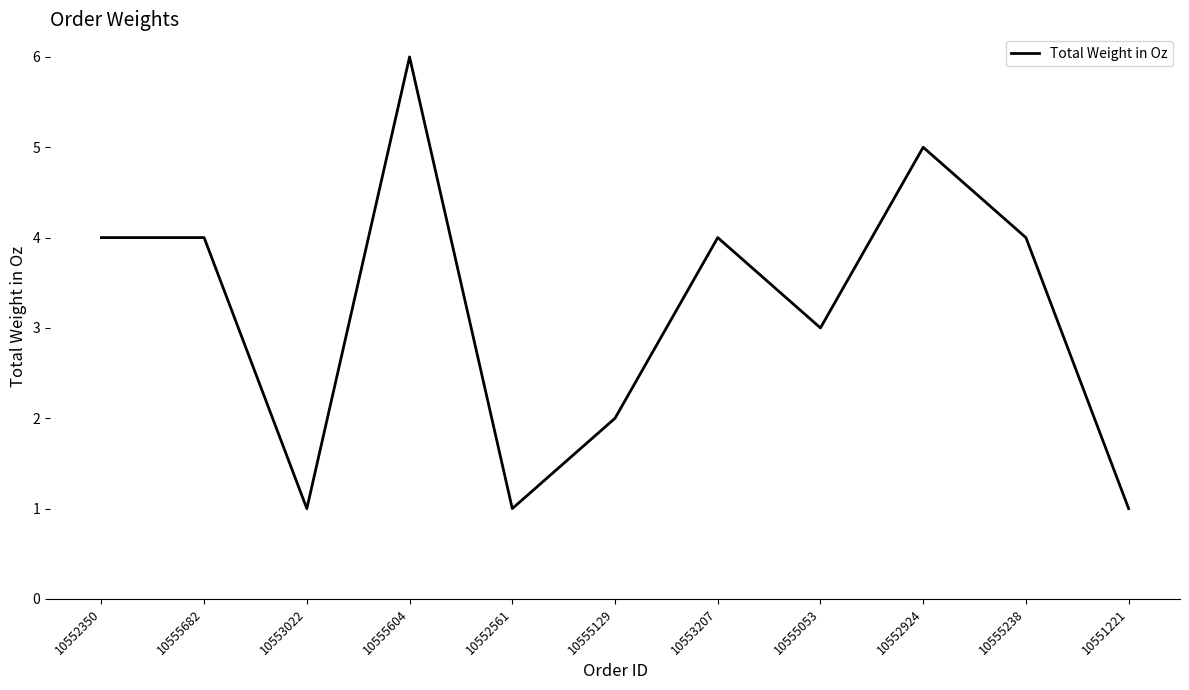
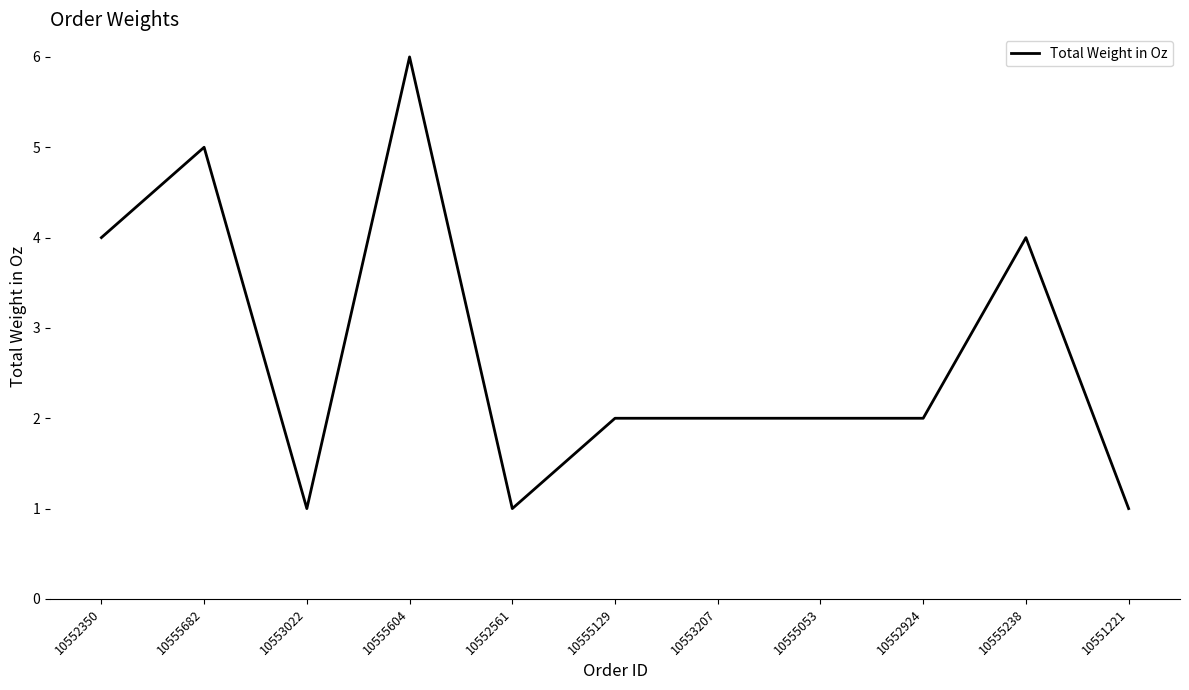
  {
    "10552350": 4,
-   "10555682": 4,
+   "10555682": 5,
    "10553022": 1,
    "10555604": 6,
    "10552561": 1,
    "10555129": 2,
-   "10553207": 4,
-   "10555053": 3,
-   "10552924": 5,
+   "10553207": 2,
+   "10555053": 2,
+   "10552924": 2,
    "10555238": 4,
    "10551221": 1
  }
